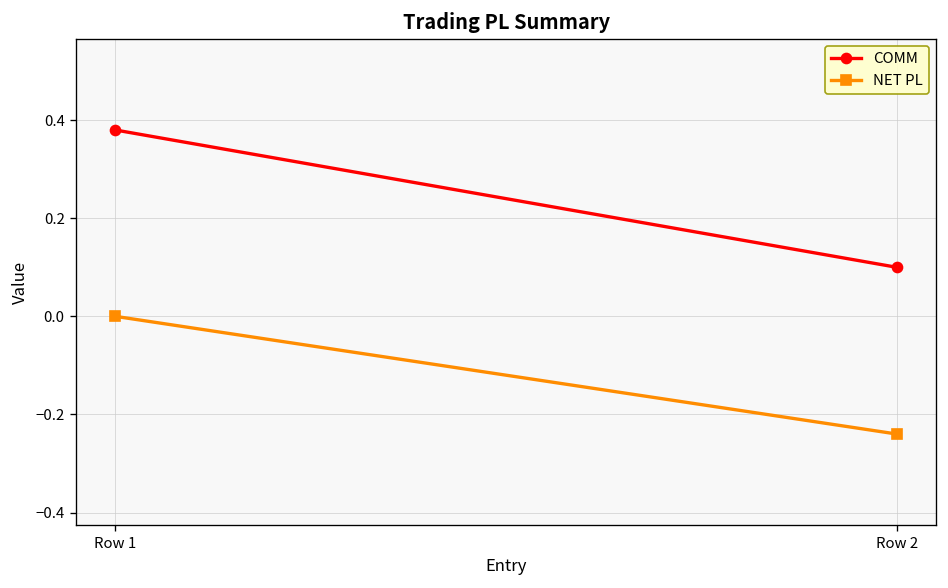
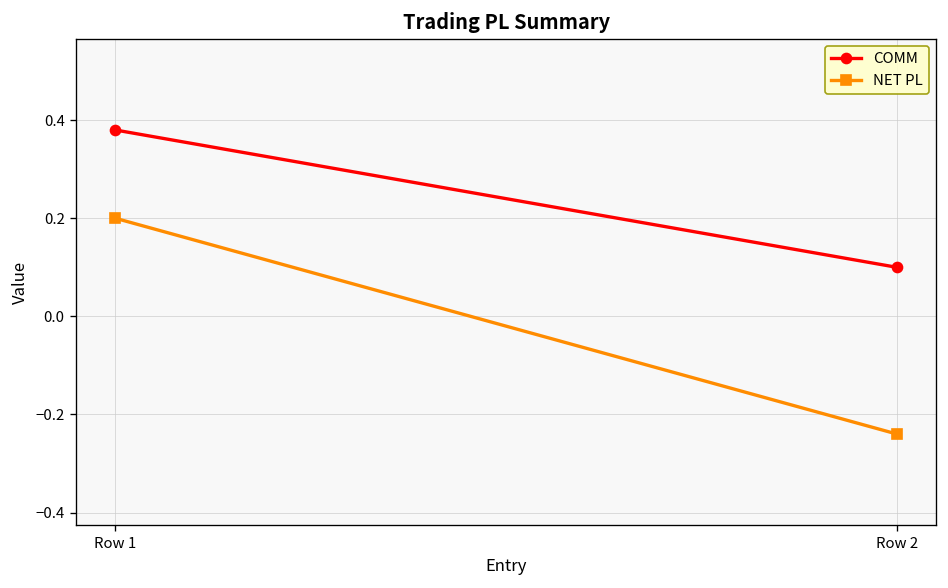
  {
    "COMM": {
      "Row 1": 0.38,
      "Row 2": 0.1
    },
    "NET PL": {
-     "Row 1": 0.0,
+     "Row 1": 0.2,
      "Row 2": -0.24
    }
  }
